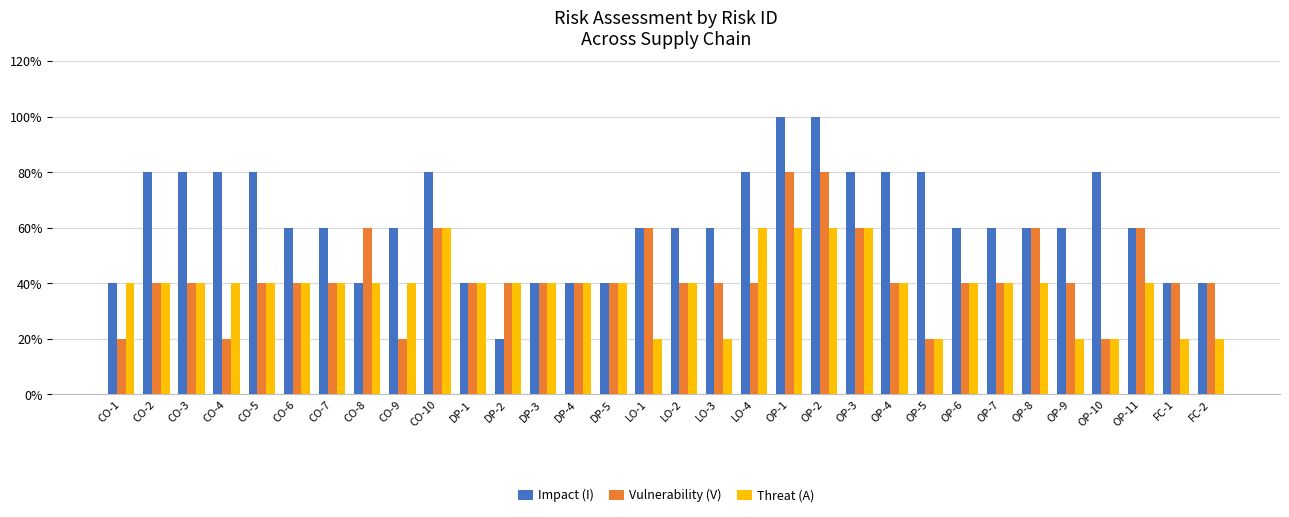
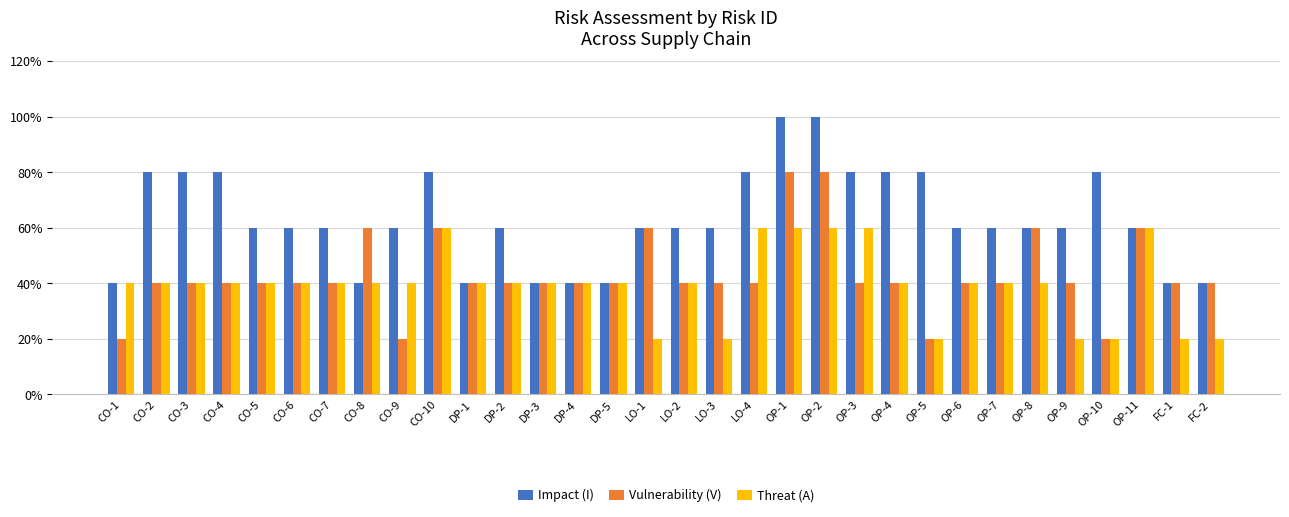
  {
    "Impact (I)": {
      "CO-1": "40%",
      "CO-2": "80%",
      "CO-3": "80%",
      "CO-4": "80%",
-     "CO-5": "80%",
+     "CO-5": "60%",
      "CO-6": "60%",
      "CO-7": "60%",
      "CO-8": "40%",
      "CO-9": "60%",
      "CO-10": "80%",
      "DP-1": "40%",
-     "DP-2": "20%",
+     "DP-2": "60%",
      "DP-3": "40%",
      "DP-4": "40%",
      "DP-5": "40%",
      "LO-1": "60%",
      "LO-2": "60%",
      "LO-3": "60%",
      "LO-4": "80%",
      "OP-1": "100%",
      "OP-2": "100%",
      "OP-3": "80%",
      "OP-4": "80%",
      "OP-5": "80%",
      "OP-6": "60%",
      "OP-7": "60%",
      "OP-8": "60%",
      "OP-9": "60%",
      "OP-10": "80%",
      "OP-11": "60%",
      "FC-1": "40%",
      "FC-2": "40%"
    },
    "Vulnerability (V)": {
      "CO-1": "20%",
      "CO-2": "40%",
      "CO-3": "40%",
-     "CO-4": "20%",
+     "CO-4": "40%",
      "CO-5": "40%",
      "CO-6": "40%",
      "CO-7": "40%",
      "CO-8": "60%",
      "CO-9": "20%",
      "CO-10": "60%",
      "DP-1": "40%",
      "DP-2": "40%",
      "DP-3": "40%",
      "DP-4": "40%",
      "DP-5": "40%",
      "LO-1": "60%",
      "LO-2": "40%",
      "LO-3": "40%",
      "LO-4": "40%",
      "OP-1": "80%",
      "OP-2": "80%",
-     "OP-3": "60%",
+     "OP-3": "40%",
      "OP-4": "40%",
      "OP-5": "20%",
      "OP-6": "40%",
      "OP-7": "40%",
      "OP-8": "60%",
      "OP-9": "40%",
      "OP-10": "20%",
      "OP-11": "60%",
      "FC-1": "40%",
      "FC-2": "40%"
    },
    "Threat (A)": {
      "CO-1": "40%",
      "CO-2": "40%",
      "CO-3": "40%",
      "CO-4": "40%",
      "CO-5": "40%",
      "CO-6": "40%",
      "CO-7": "40%",
      "CO-8": "40%",
      "CO-9": "40%",
      "CO-10": "60%",
      "DP-1": "40%",
      "DP-2": "40%",
      "DP-3": "40%",
      "DP-4": "40%",
      "DP-5": "40%",
      "LO-1": "20%",
      "LO-2": "40%",
      "LO-3": "20%",
      "LO-4": "60%",
      "OP-1": "60%",
      "OP-2": "60%",
      "OP-3": "60%",
      "OP-4": "40%",
      "OP-5": "20%",
      "OP-6": "40%",
      "OP-7": "40%",
      "OP-8": "40%",
      "OP-9": "20%",
      "OP-10": "20%",
-     "OP-11": "40%",
+     "OP-11": "60%",
      "FC-1": "20%",
      "FC-2": "20%"
    }
  }
